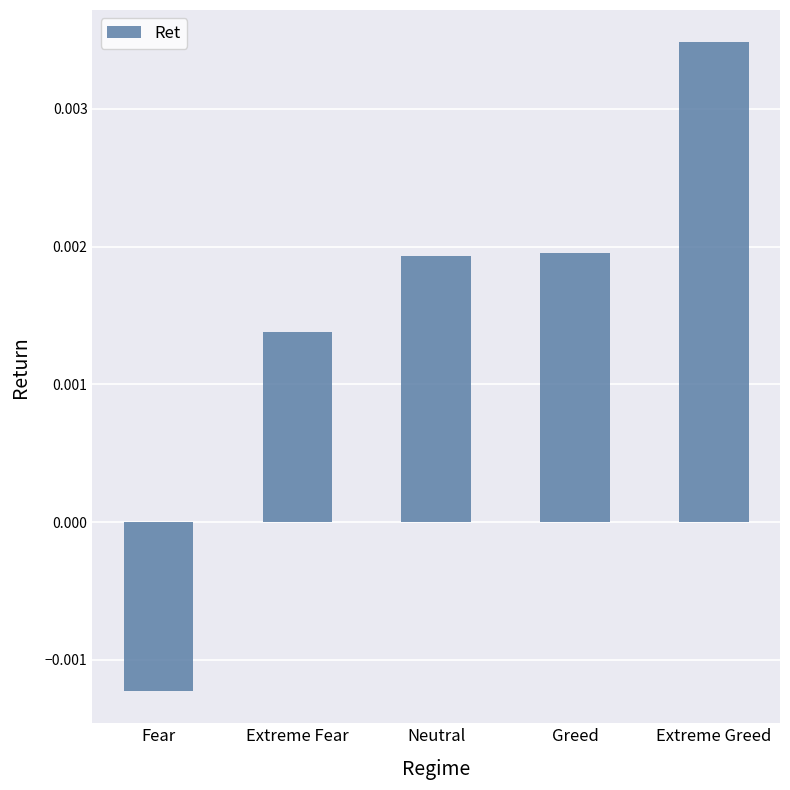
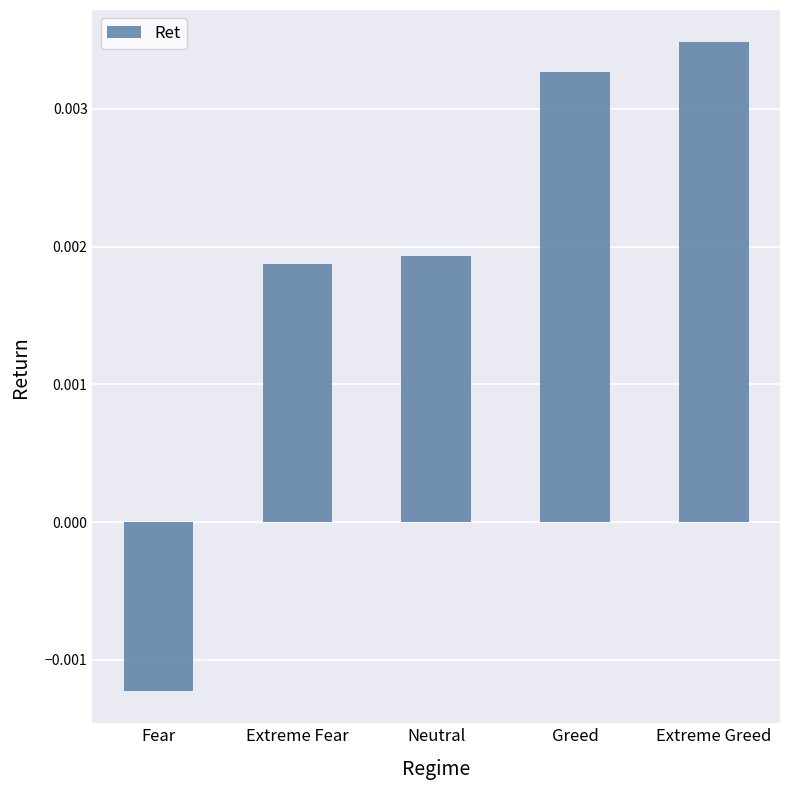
  {
    "Fear": -0.00122,
-   "Extreme Fear": 0.00138,
+   "Extreme Fear": 0.00187,
    "Neutral": 0.00193,
-   "Greed": 0.00195,
+   "Greed": 0.00327,
    "Extreme Greed": 0.00348
  }
